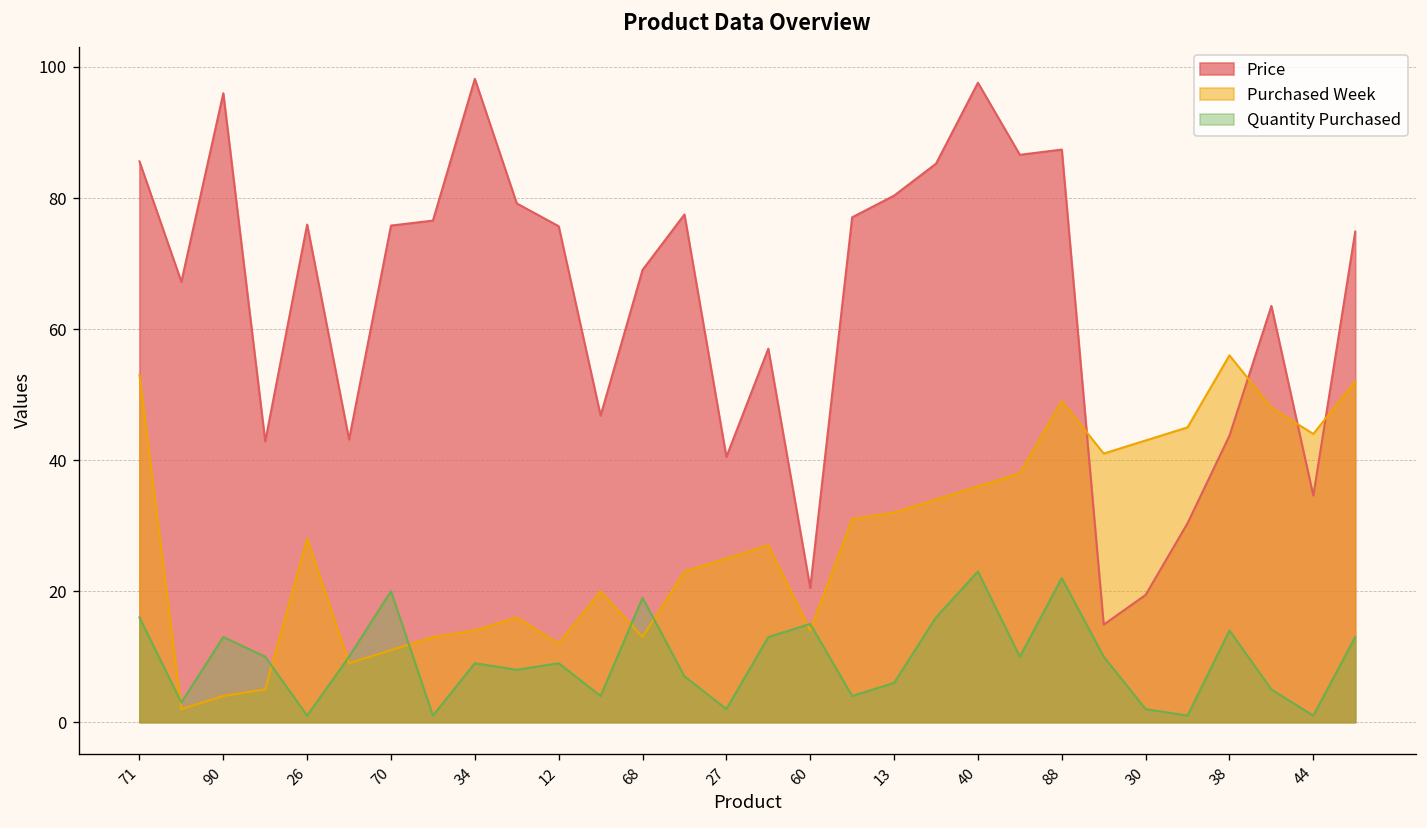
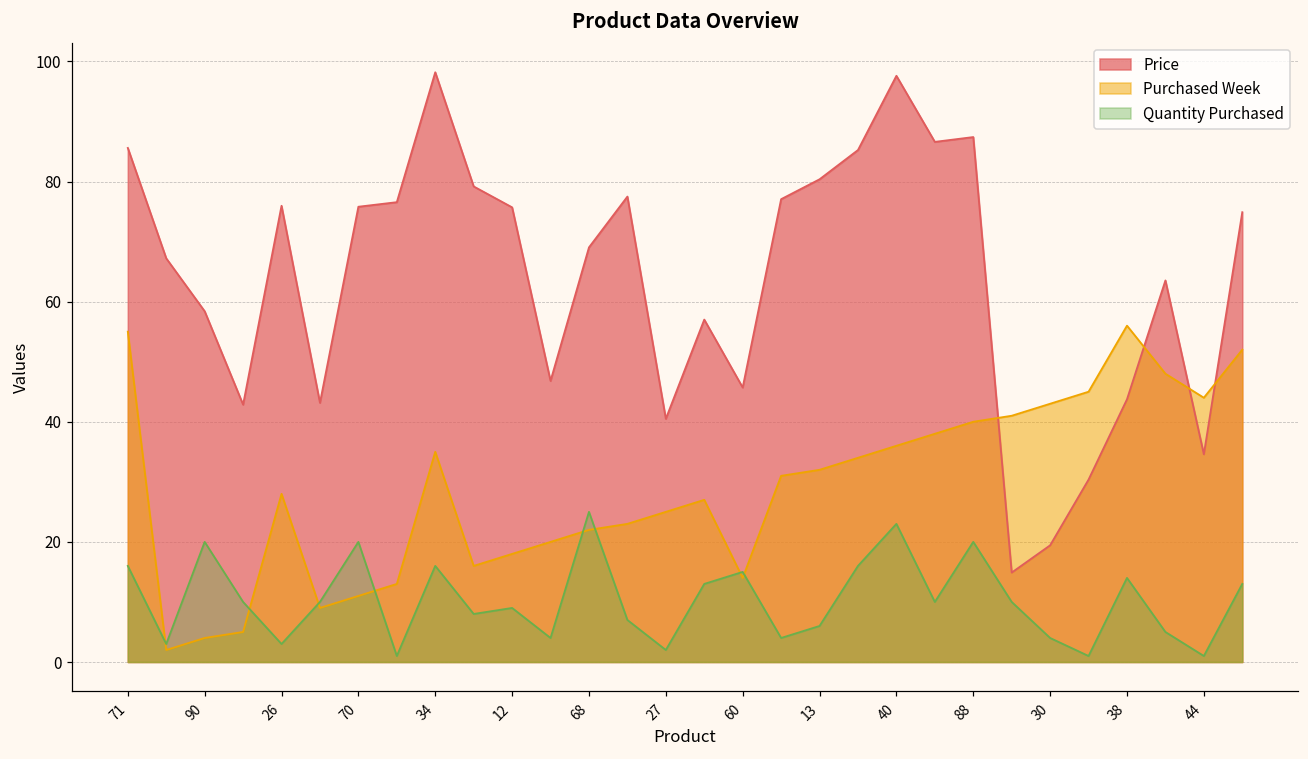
  {
    "Price": {
      "71": 86,
-     "90": 96,
+     "90": 58,
      "26": 76,
      "70": 76,
      "34": 98,
      "12": 76,
      "68": 69,
-     "60": 21,
+     "60": 46,
      "40": 98,
      "88": 87,
      "30": 19,
      "38": 44,
      "44": 35
    },
    "Purchased Week": {
-     "71": 53,
+     "71": 55,
      "90": 4,
      "26": 28,
      "70": 11,
-     "34": 14,
-     "12": 12,
-     "68": 13,
+     "34": 35,
+     "12": 18,
+     "68": 22,
      "60": 14,
      "40": 36,
-     "88": 49,
+     "88": 40,
      "30": 43,
      "38": 56,
      "44": 44
    },
    "Quantity Purchased": {
      "71": 16,
-     "90": 13,
-     "26": 1,
+     "90": 20,
+     "26": 3,
      "70": 20,
-     "34": 9,
+     "34": 16,
      "12": 9,
-     "68": 19,
+     "68": 25,
      "60": 15,
      "40": 23,
-     "88": 22,
-     "30": 2,
+     "88": 20,
+     "30": 4,
      "38": 14,
      "44": 1
    }
  }
